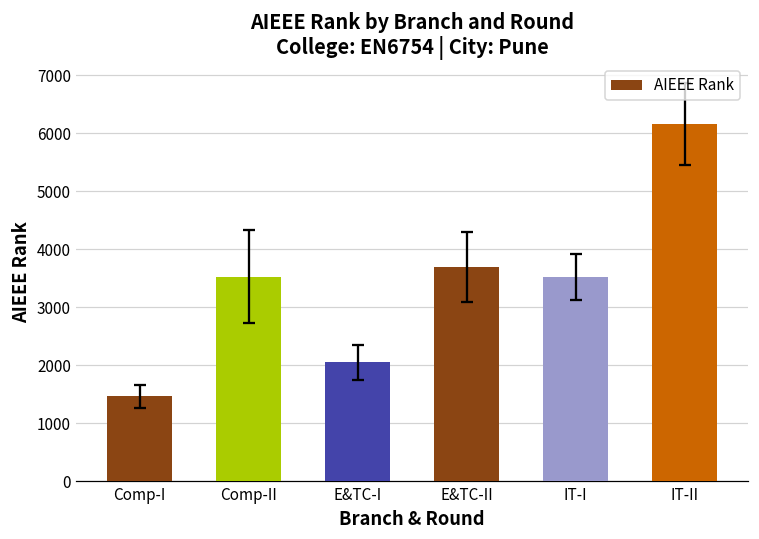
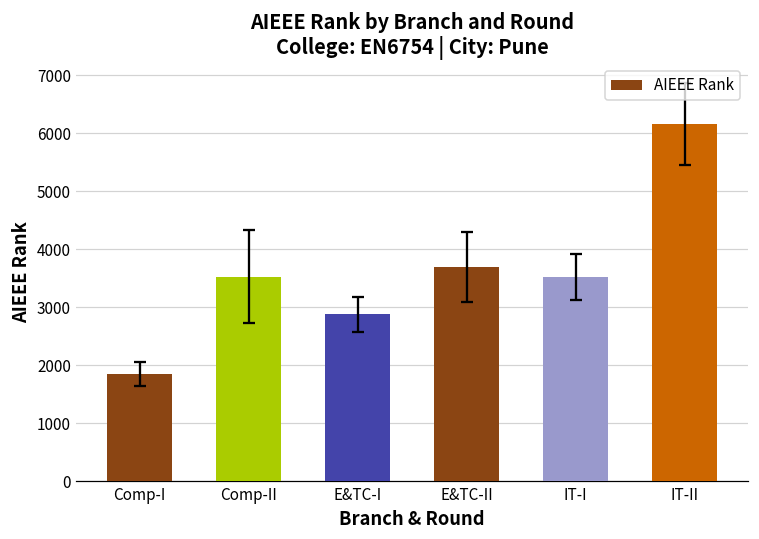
  {
    "AIEEE Rank": {
-     "Comp-I": 1500,
+     "Comp-I": 1800,
      "Comp-II": 3500,
-     "E&TC-I": 2100,
+     "E&TC-I": 2900,
      "E&TC-II": 3700,
      "IT-I": 3500,
      "IT-II": 6200
    }
  }
